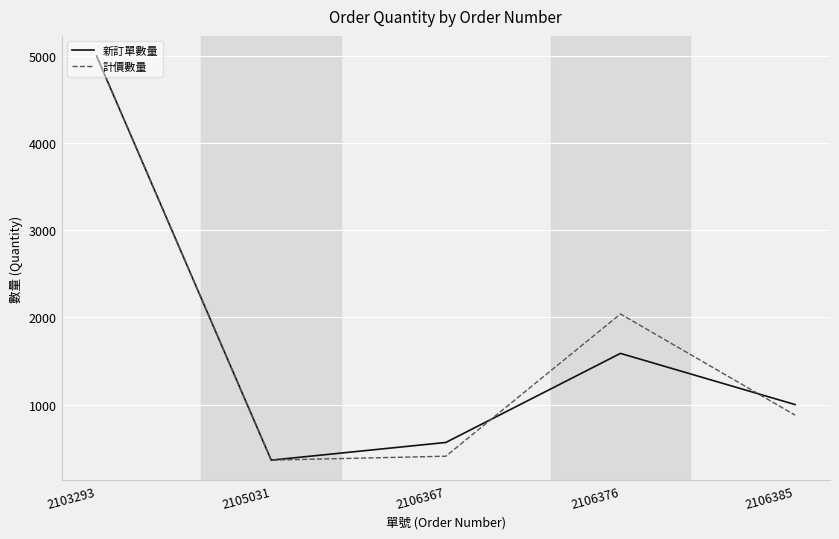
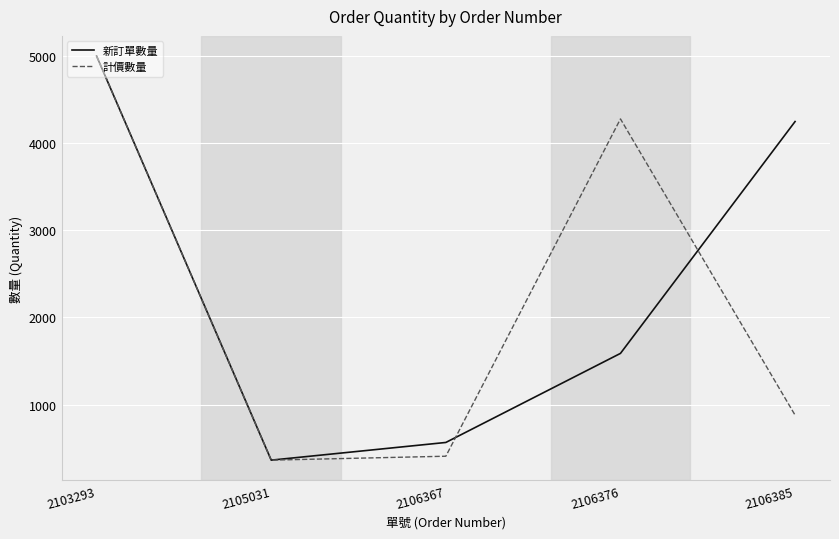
  {
    "新訂單數量": {
      "2106367": 600,
      "2106376": 1600,
-     "2106385": 1000
+     "2106385": 4200
    },
    "計價數量": {
      "2106367": 400,
-     "2106376": 2000,
+     "2106376": 4300,
      "2106385": 900
    }
  }
